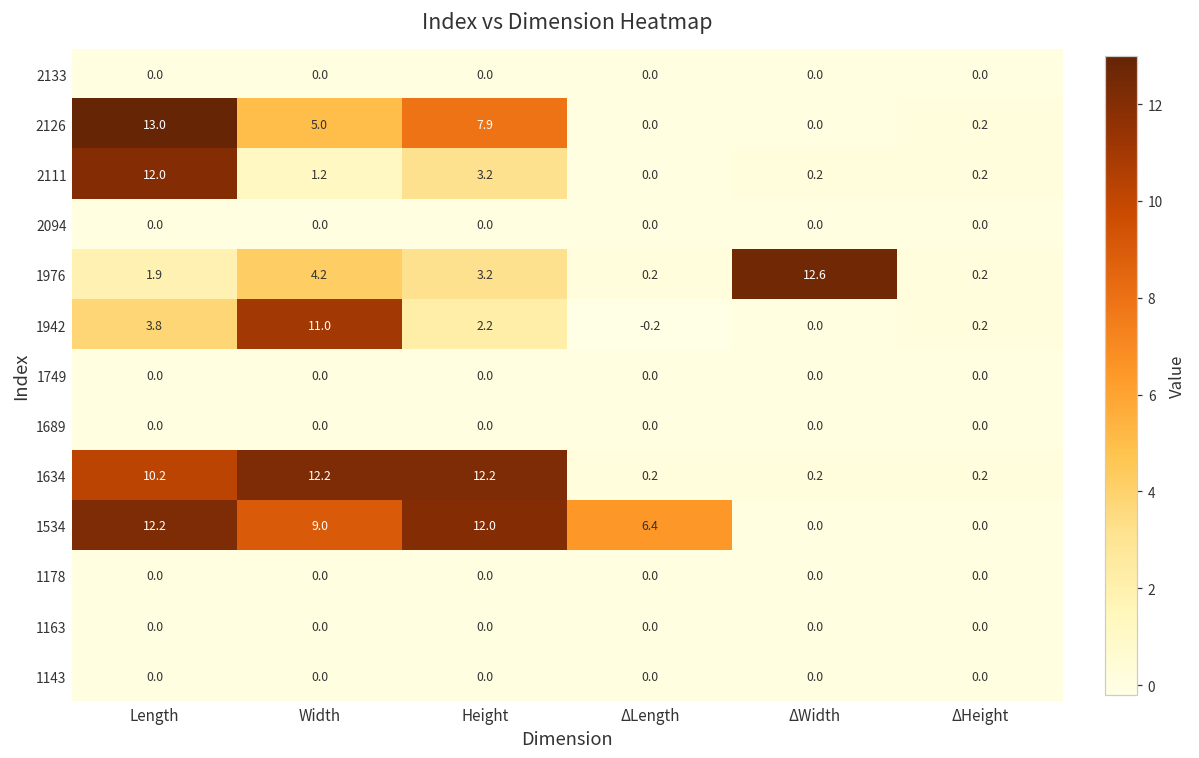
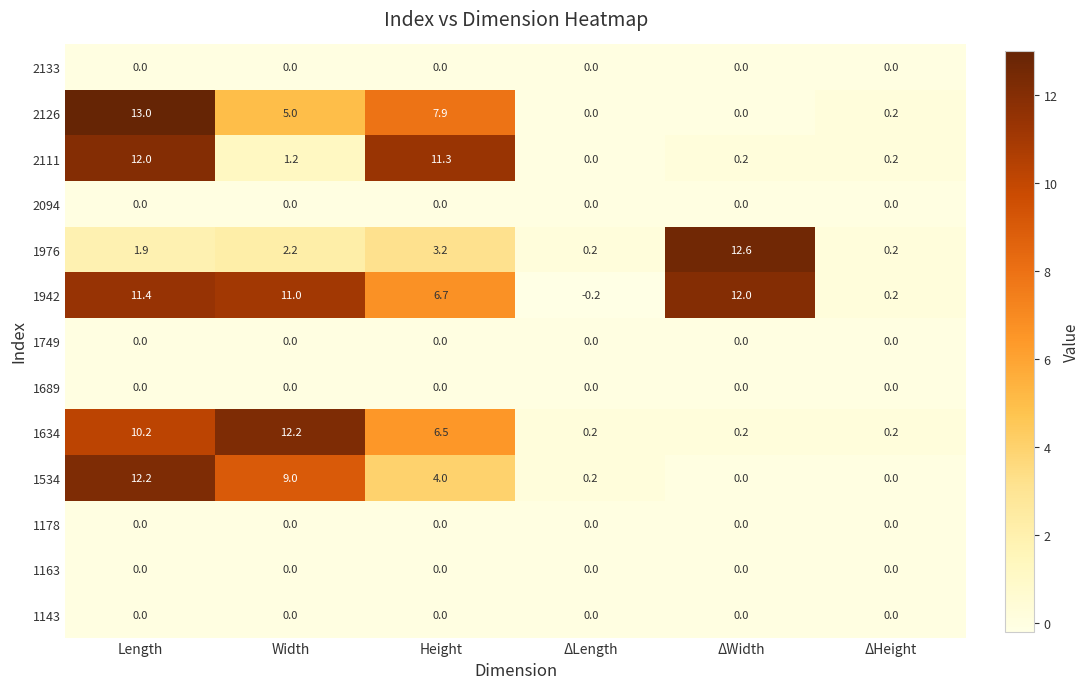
  {
    "2133": {
      "Length": 0.0,
      "Width": 0.0,
      "Height": 0.0,
      "ΔLength": 0.0,
      "ΔWidth": 0.0,
      "ΔHeight": 0.0
    },
    "2126": {
      "Length": 13.0,
      "Width": 5.0,
      "Height": 7.9,
      "ΔLength": 0.0,
      "ΔWidth": 0.0,
      "ΔHeight": 0.2
    },
    "2111": {
      "Length": 12.0,
      "Width": 1.2,
-     "Height": 3.2,
+     "Height": 11.3,
      "ΔLength": 0.0,
      "ΔWidth": 0.2,
      "ΔHeight": 0.2
    },
    "2094": {
      "Length": 0.0,
      "Width": 0.0,
      "Height": 0.0,
      "ΔLength": 0.0,
      "ΔWidth": 0.0,
      "ΔHeight": 0.0
    },
    "1976": {
      "Length": 1.9,
-     "Width": 4.2,
+     "Width": 2.2,
      "Height": 3.2,
      "ΔLength": 0.2,
      "ΔWidth": 12.6,
      "ΔHeight": 0.2
    },
    "1942": {
-     "Length": 3.8,
+     "Length": 11.4,
      "Width": 11.0,
-     "Height": 2.2,
+     "Height": 6.7,
      "ΔLength": -0.2,
-     "ΔWidth": 0.0,
+     "ΔWidth": 12.0,
      "ΔHeight": 0.2
    },
    "1749": {
      "Length": 0.0,
      "Width": 0.0,
      "Height": 0.0,
      "ΔLength": 0.0,
      "ΔWidth": 0.0,
      "ΔHeight": 0.0
    },
    "1689": {
      "Length": 0.0,
      "Width": 0.0,
      "Height": 0.0,
      "ΔLength": 0.0,
      "ΔWidth": 0.0,
      "ΔHeight": 0.0
    },
    "1634": {
      "Length": 10.2,
      "Width": 12.2,
-     "Height": 12.2,
+     "Height": 6.5,
      "ΔLength": 0.2,
      "ΔWidth": 0.2,
      "ΔHeight": 0.2
    },
    "1534": {
      "Length": 12.2,
      "Width": 9.0,
-     "Height": 12.0,
-     "ΔLength": 6.4,
+     "Height": 4.0,
+     "ΔLength": 0.2,
      "ΔWidth": 0.0,
      "ΔHeight": 0.0
    },
    "1178": {
      "Length": 0.0,
      "Width": 0.0,
      "Height": 0.0,
      "ΔLength": 0.0,
      "ΔWidth": 0.0,
      "ΔHeight": 0.0
    },
    "1163": {
      "Length": 0.0,
      "Width": 0.0,
      "Height": 0.0,
      "ΔLength": 0.0,
      "ΔWidth": 0.0,
      "ΔHeight": 0.0
    },
    "1143": {
      "Length": 0.0,
      "Width": 0.0,
      "Height": 0.0,
      "ΔLength": 0.0,
      "ΔWidth": 0.0,
      "ΔHeight": 0.0
    }
  }
